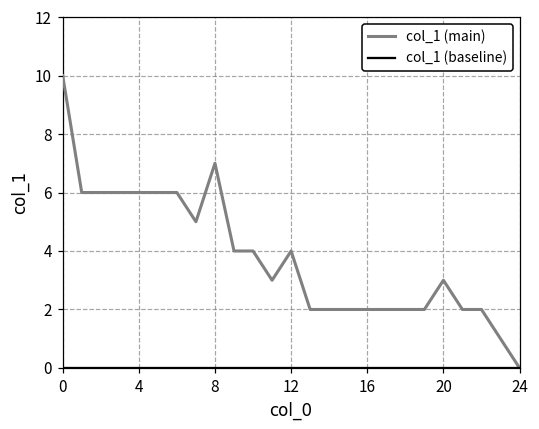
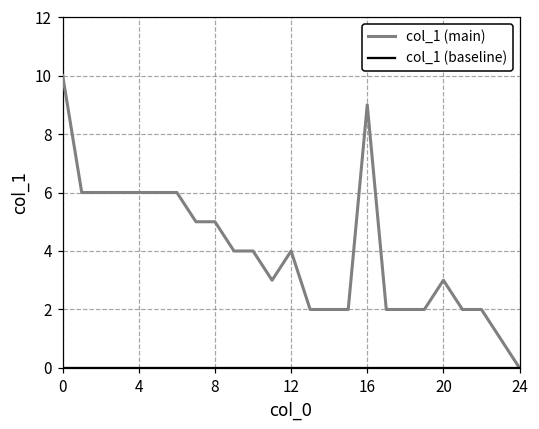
  {
    "col_1 (main)": {
      "0": 10,
      "4": 6,
-     "8": 7,
+     "8": 5,
      "12": 4,
-     "16": 2,
+     "16": 9,
      "20": 3
    },
    "col_1 (baseline)": {
      "0": 0,
      "4": 0,
      "8": 0,
      "12": 0,
      "16": 0,
      "20": 0
    }
  }
